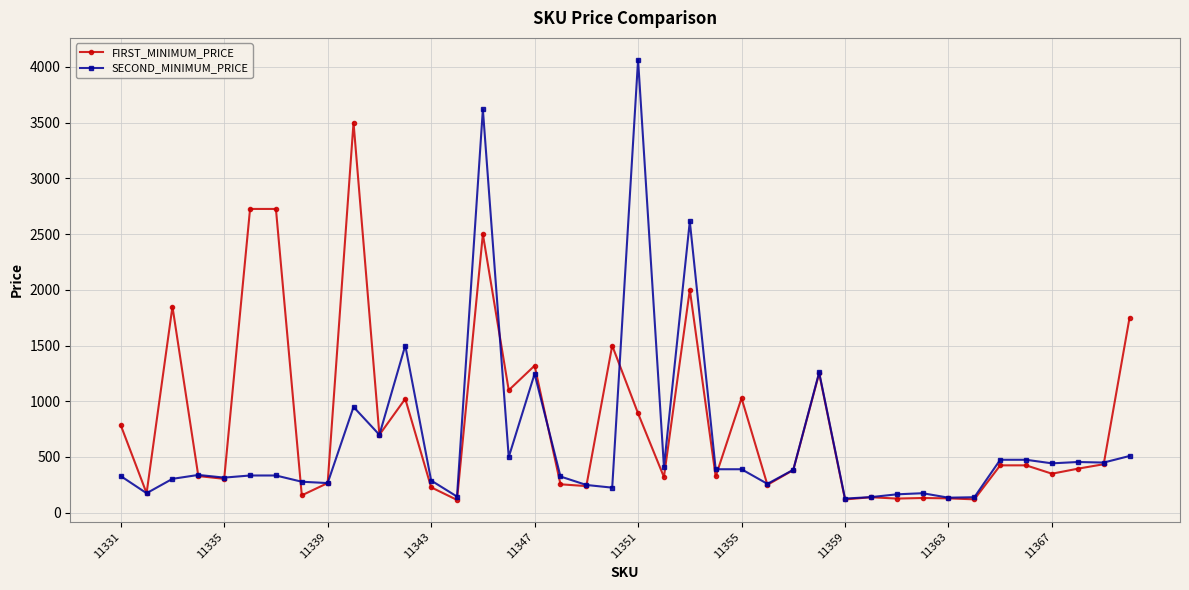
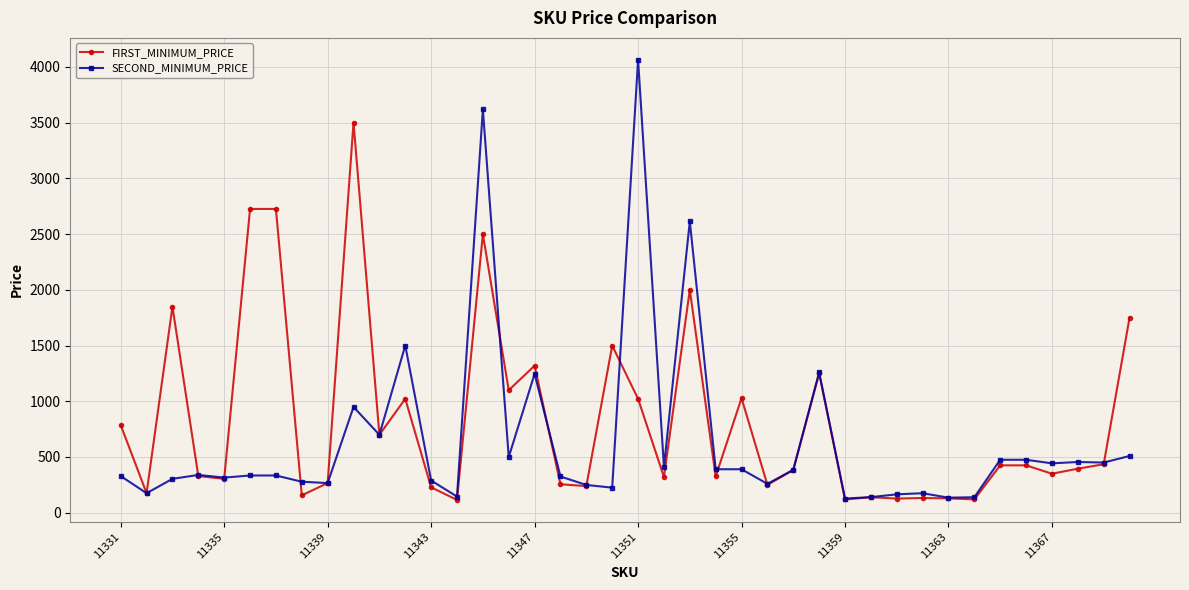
  {
    "FIRST_MINIMUM_PRICE": {
      "11331": 790,
      "11343": 230,
      "11347": 1320,
-     "11351": 890,
+     "11351": 1020,
      "11355": 1030,
      "11367": 350
    },
    "SECOND_MINIMUM_PRICE": {
      "11331": 330,
      "11343": 290,
      "11347": 1250,
      "11351": 4060,
      "11355": 390,
      "11367": 440
    }
  }
